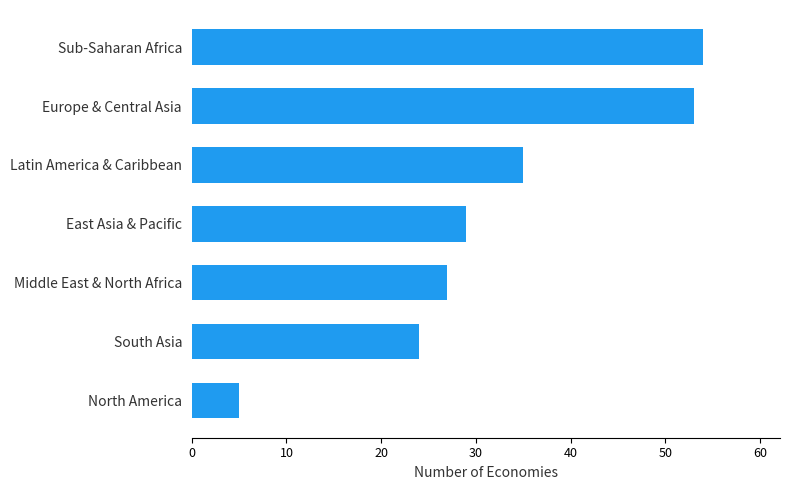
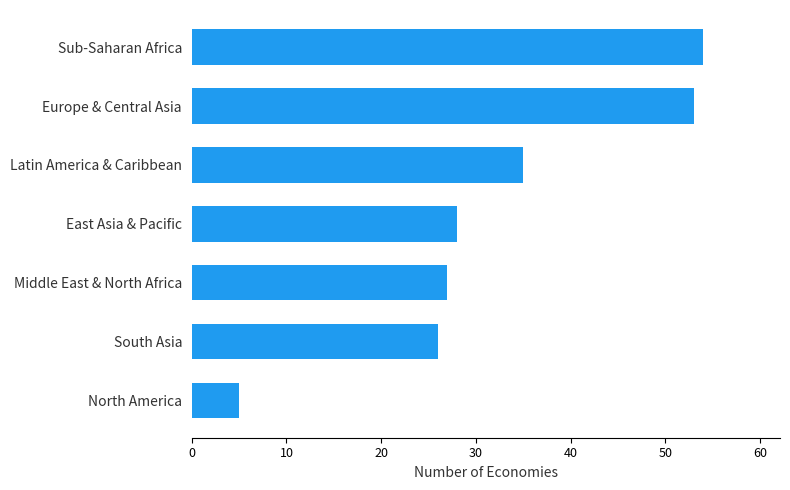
  {
    "Sub-Saharan Africa": 54,
    "Europe & Central Asia": 53,
    "Latin America & Caribbean": 35,
-   "East Asia & Pacific": 29,
+   "East Asia & Pacific": 28,
    "Middle East & North Africa": 27,
-   "South Asia": 24,
+   "South Asia": 26,
    "North America": 5
  }
